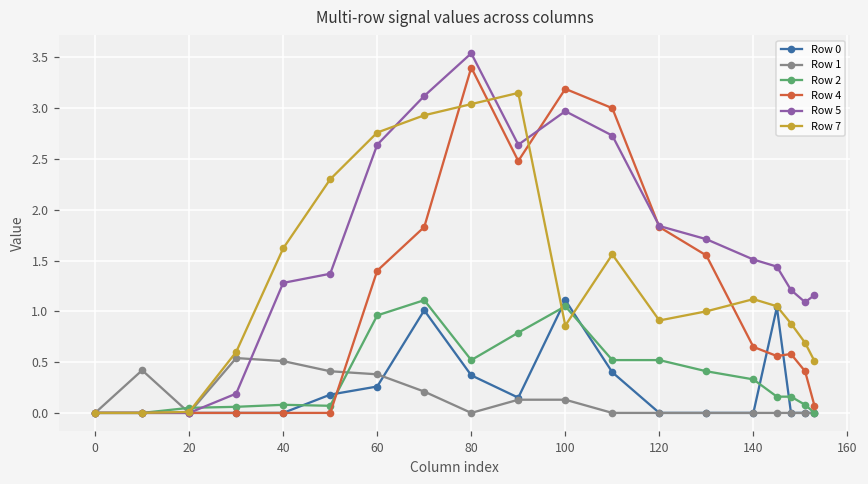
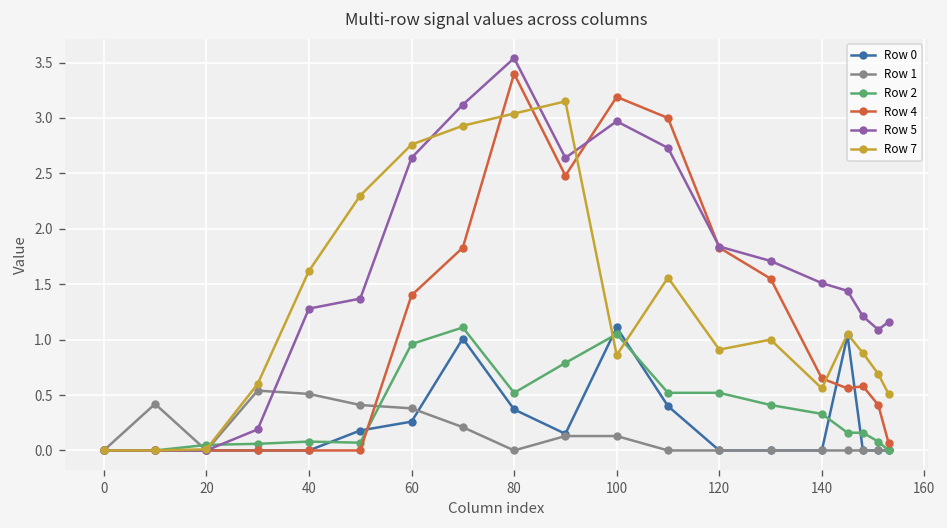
  {
    "Row 0": {
      "60": 0.3,
      "80": 0.4,
      "100": 1.1
    },
    "Row 2": {
      "20": 0.1,
      "40": 0.1,
      "60": 1.0,
      "80": 0.5,
      "100": 1.1,
      "120": 0.5,
      "140": 0.3
    },
    "Row 4": {
      "60": 1.4,
      "80": 3.4,
      "100": 3.2,
      "140": 0.7
    },
    "Row 7": {
      "40": 1.6,
      "60": 2.8,
      "80": 3.0,
      "100": 0.9,
      "120": 0.9,
-     "140": 1.1
+     "140": 0.6
    }
  }
